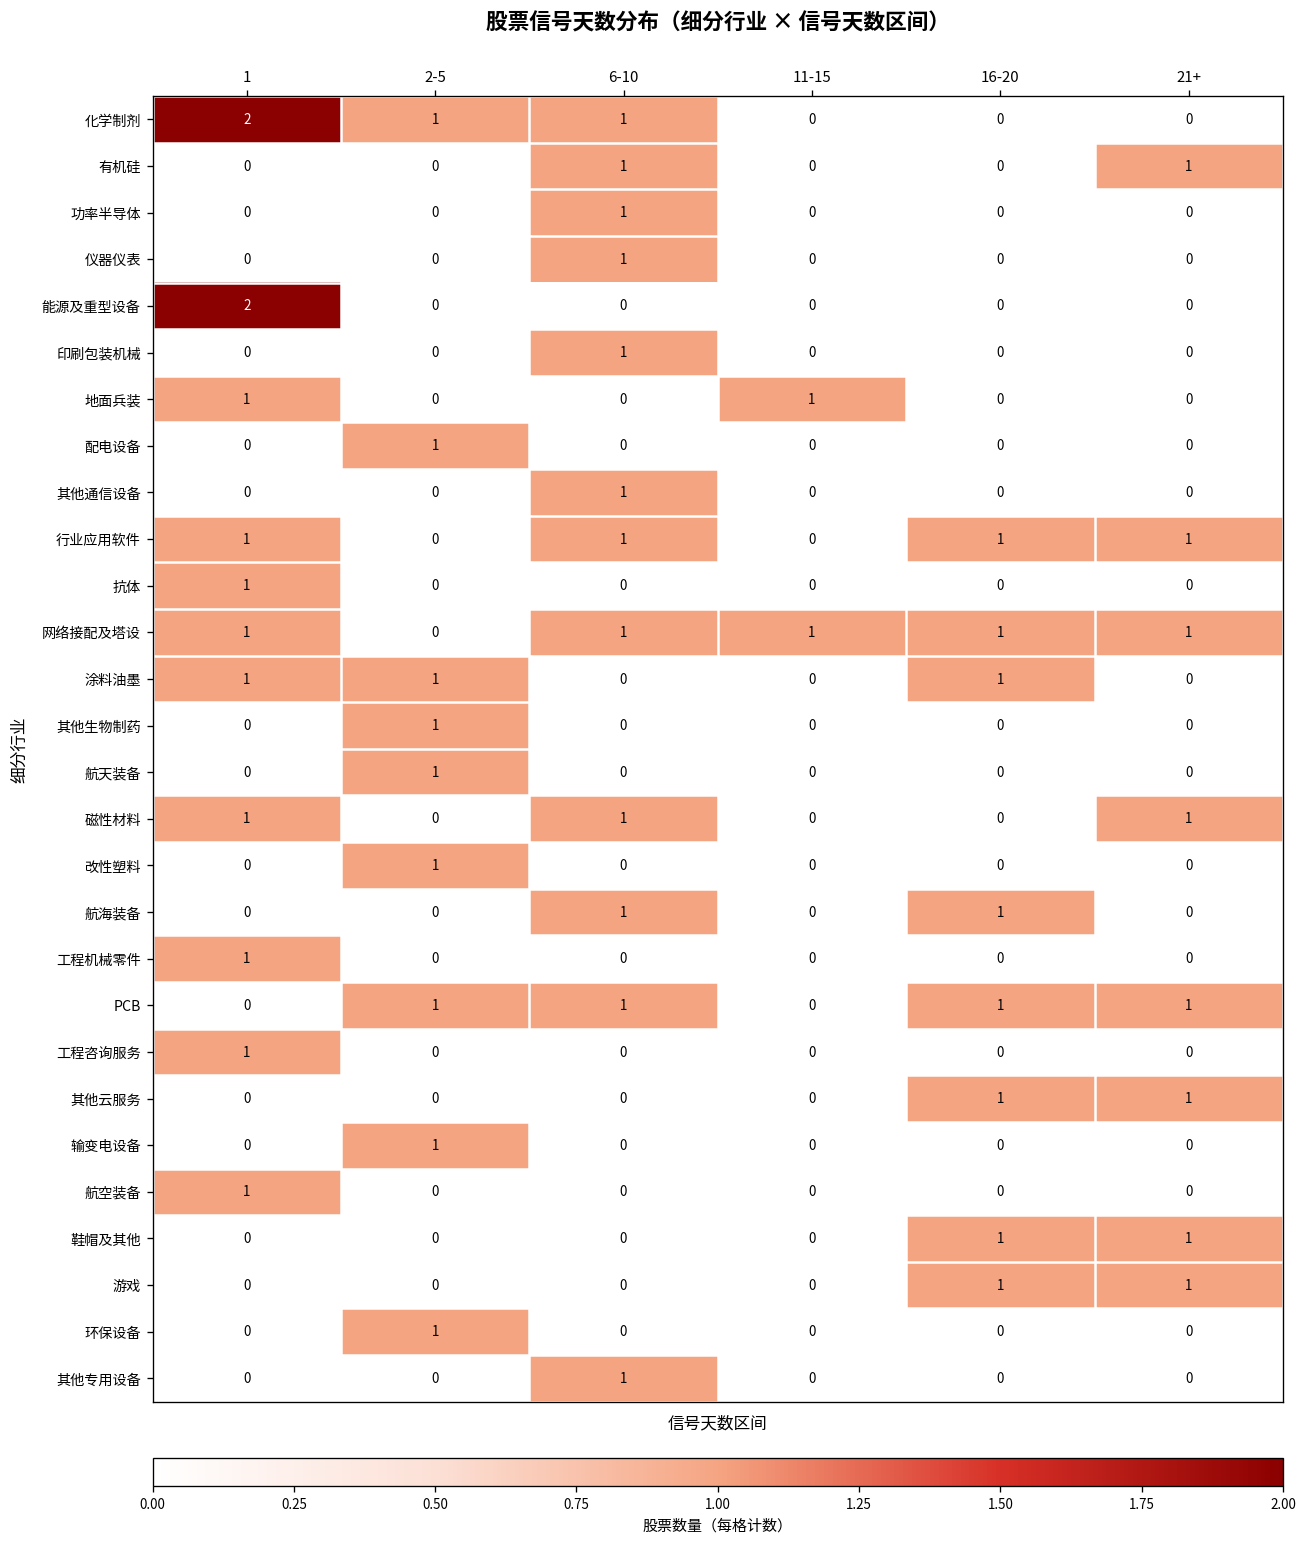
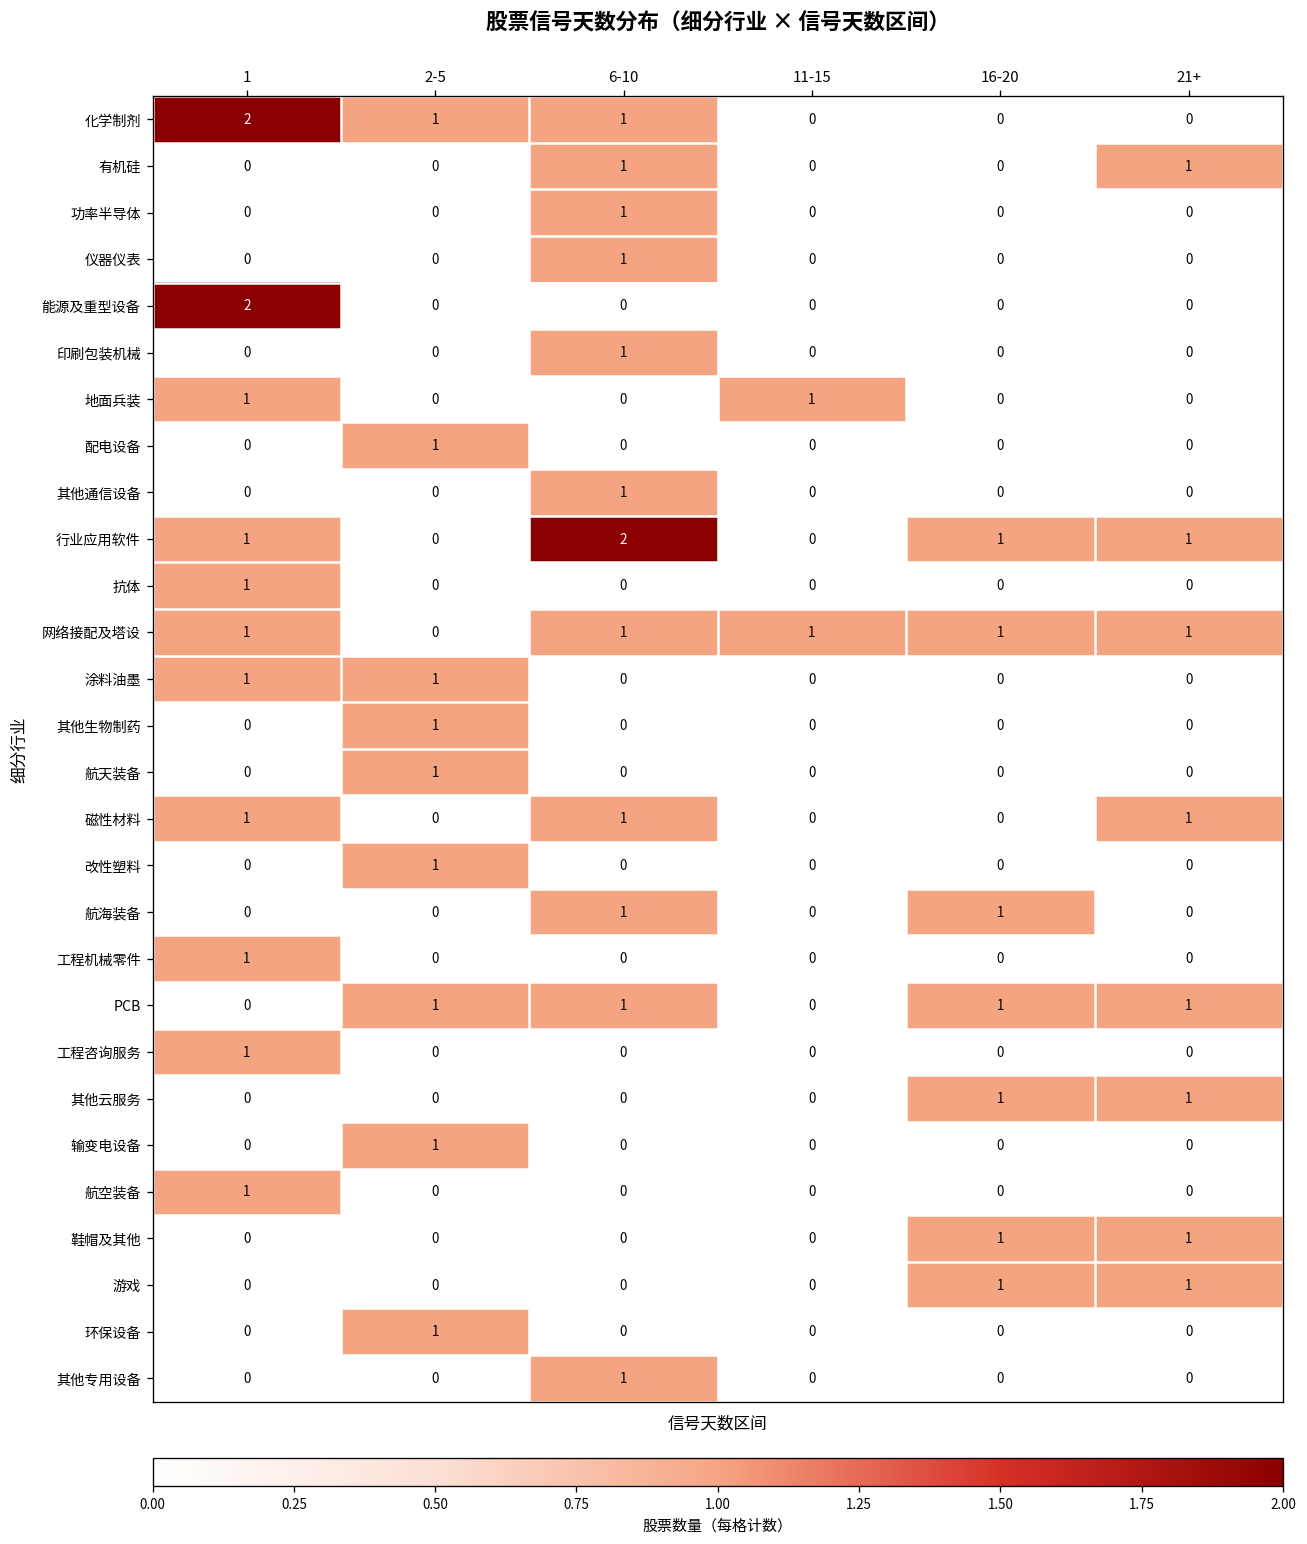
  {
    "化学制剂": {
      "1": 2,
      "2-5": 1,
      "6-10": 1,
      "11-15": 0,
      "16-20": 0,
      "21+": 0
    },
    "有机硅": {
      "1": 0,
      "2-5": 0,
      "6-10": 1,
      "11-15": 0,
      "16-20": 0,
      "21+": 1
    },
    "功率半导体": {
      "1": 0,
      "2-5": 0,
      "6-10": 1,
      "11-15": 0,
      "16-20": 0,
      "21+": 0
    },
    "仪器仪表": {
      "1": 0,
      "2-5": 0,
      "6-10": 1,
      "11-15": 0,
      "16-20": 0,
      "21+": 0
    },
    "能源及重型设备": {
      "1": 2,
      "2-5": 0,
      "6-10": 0,
      "11-15": 0,
      "16-20": 0,
      "21+": 0
    },
    "印刷包装机械": {
      "1": 0,
      "2-5": 0,
      "6-10": 1,
      "11-15": 0,
      "16-20": 0,
      "21+": 0
    },
    "地面兵装": {
      "1": 1,
      "2-5": 0,
      "6-10": 0,
      "11-15": 1,
      "16-20": 0,
      "21+": 0
    },
    "配电设备": {
      "1": 0,
      "2-5": 1,
      "6-10": 0,
      "11-15": 0,
      "16-20": 0,
      "21+": 0
    },
    "其他通信设备": {
      "1": 0,
      "2-5": 0,
      "6-10": 1,
      "11-15": 0,
      "16-20": 0,
      "21+": 0
    },
    "行业应用软件": {
      "1": 1,
      "2-5": 0,
-     "6-10": 1,
+     "6-10": 2,
      "11-15": 0,
      "16-20": 1,
      "21+": 1
    },
    "抗体": {
      "1": 1,
      "2-5": 0,
      "6-10": 0,
      "11-15": 0,
      "16-20": 0,
      "21+": 0
    },
    "网络接配及塔设": {
      "1": 1,
      "2-5": 0,
      "6-10": 1,
      "11-15": 1,
      "16-20": 1,
      "21+": 1
    },
    "涂料油墨": {
      "1": 1,
      "2-5": 1,
      "6-10": 0,
      "11-15": 0,
-     "16-20": 1,
+     "16-20": 0,
      "21+": 0
    },
    "其他生物制药": {
      "1": 0,
      "2-5": 1,
      "6-10": 0,
      "11-15": 0,
      "16-20": 0,
      "21+": 0
    },
    "航天装备": {
      "1": 0,
      "2-5": 1,
      "6-10": 0,
      "11-15": 0,
      "16-20": 0,
      "21+": 0
    },
    "磁性材料": {
      "1": 1,
      "2-5": 0,
      "6-10": 1,
      "11-15": 0,
      "16-20": 0,
      "21+": 1
    },
    "改性塑料": {
      "1": 0,
      "2-5": 1,
      "6-10": 0,
      "11-15": 0,
      "16-20": 0,
      "21+": 0
    },
    "航海装备": {
      "1": 0,
      "2-5": 0,
      "6-10": 1,
      "11-15": 0,
      "16-20": 1,
      "21+": 0
    },
    "工程机械零件": {
      "1": 1,
      "2-5": 0,
      "6-10": 0,
      "11-15": 0,
      "16-20": 0,
      "21+": 0
    },
    "PCB": {
      "1": 0,
      "2-5": 1,
      "6-10": 1,
      "11-15": 0,
      "16-20": 1,
      "21+": 1
    },
    "工程咨询服务": {
      "1": 1,
      "2-5": 0,
      "6-10": 0,
      "11-15": 0,
      "16-20": 0,
      "21+": 0
    },
    "其他云服务": {
      "1": 0,
      "2-5": 0,
      "6-10": 0,
      "11-15": 0,
      "16-20": 1,
      "21+": 1
    },
    "输变电设备": {
      "1": 0,
      "2-5": 1,
      "6-10": 0,
      "11-15": 0,
      "16-20": 0,
      "21+": 0
    },
    "航空装备": {
      "1": 1,
      "2-5": 0,
      "6-10": 0,
      "11-15": 0,
      "16-20": 0,
      "21+": 0
    },
    "鞋帽及其他": {
      "1": 0,
      "2-5": 0,
      "6-10": 0,
      "11-15": 0,
      "16-20": 1,
      "21+": 1
    },
    "游戏": {
      "1": 0,
      "2-5": 0,
      "6-10": 0,
      "11-15": 0,
      "16-20": 1,
      "21+": 1
    },
    "环保设备": {
      "1": 0,
      "2-5": 1,
      "6-10": 0,
      "11-15": 0,
      "16-20": 0,
      "21+": 0
    },
    "其他专用设备": {
      "1": 0,
      "2-5": 0,
      "6-10": 1,
      "11-15": 0,
      "16-20": 0,
      "21+": 0
    }
  }
